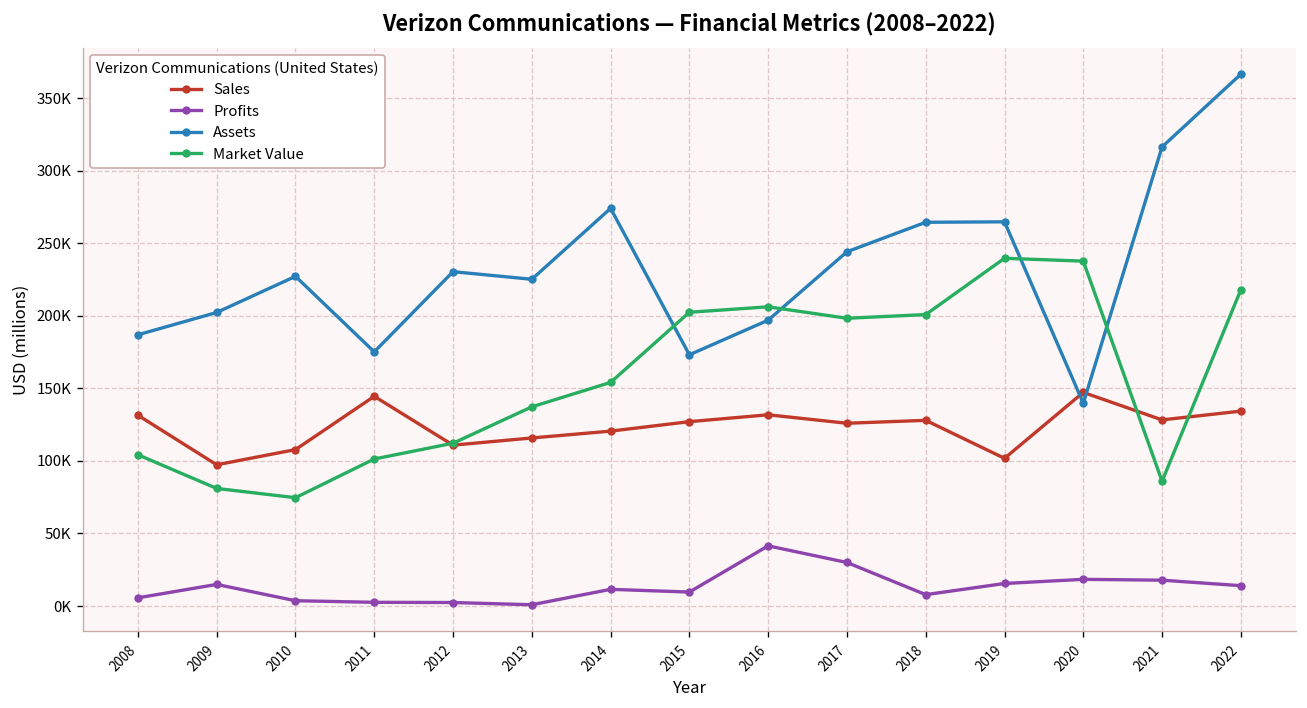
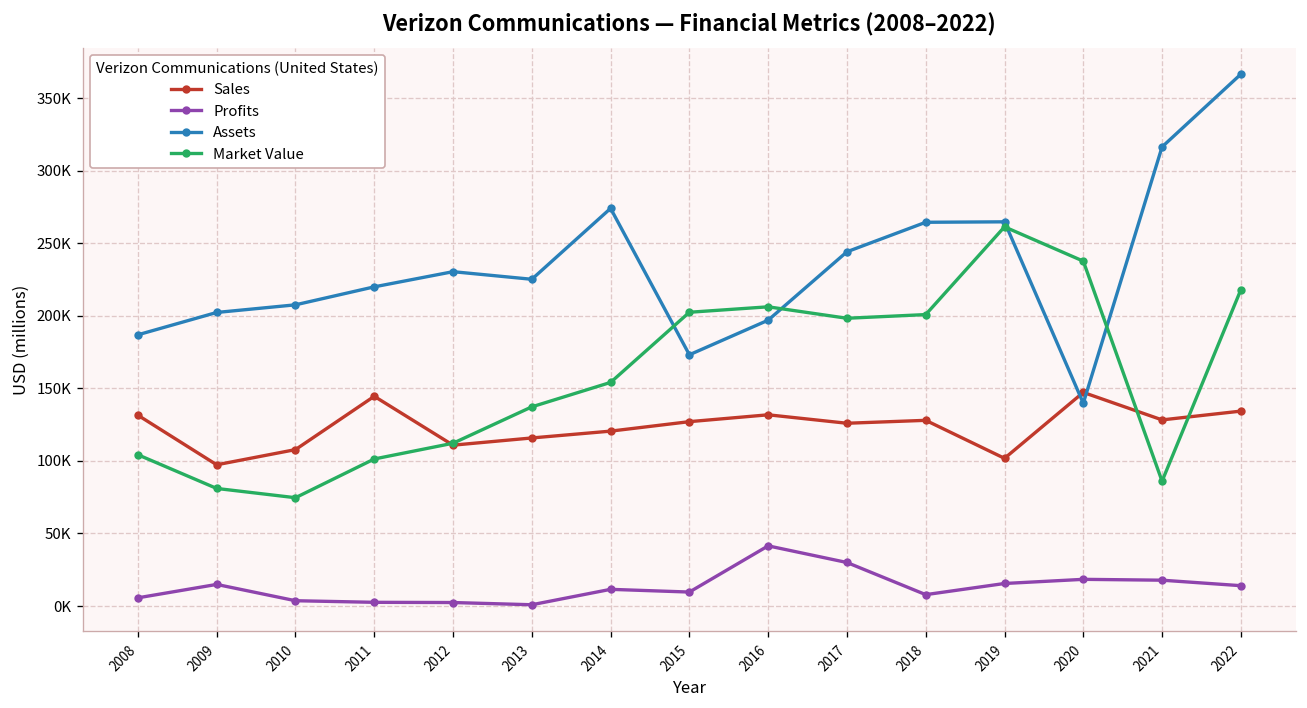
  {
    "Sales": {
      "2008": 132000,
      "2009": 97000,
      "2010": 108000,
      "2011": 145000,
      "2013": 116000,
      "2014": 121000,
      "2015": 127000,
      "2016": 132000,
      "2017": 126000,
      "2018": 128000,
      "2019": 102000,
      "2020": 147000,
      "2021": 128000,
      "2022": 134000
    },
    "Profits": {
      "2008": 6000,
      "2009": 15000,
      "2010": 4000,
      "2011": 3000,
      "2012": 2000,
      "2013": 1000,
      "2014": 11000,
      "2015": 10000,
      "2016": 41000,
      "2017": 30000,
      "2018": 8000,
      "2019": 16000,
      "2020": 18000,
      "2021": 18000,
      "2022": 14000
    },
    "Assets": {
      "2008": 187000,
      "2009": 202000,
-     "2010": 227000,
-     "2011": 175000,
+     "2010": 208000,
+     "2011": 220000,
      "2012": 230000,
      "2013": 225000,
      "2014": 274000,
      "2015": 173000,
      "2016": 197000,
      "2017": 244000,
      "2018": 265000,
      "2019": 265000,
      "2020": 140000,
      "2021": 316000,
      "2022": 367000
    },
    "Market Value": {
      "2008": 104000,
      "2009": 81000,
      "2010": 75000,
      "2011": 101000,
      "2013": 137000,
      "2014": 154000,
      "2015": 202000,
      "2016": 206000,
      "2017": 198000,
      "2018": 201000,
-     "2019": 240000,
+     "2019": 261000,
      "2020": 238000,
      "2021": 86000,
      "2022": 218000
    }
  }
